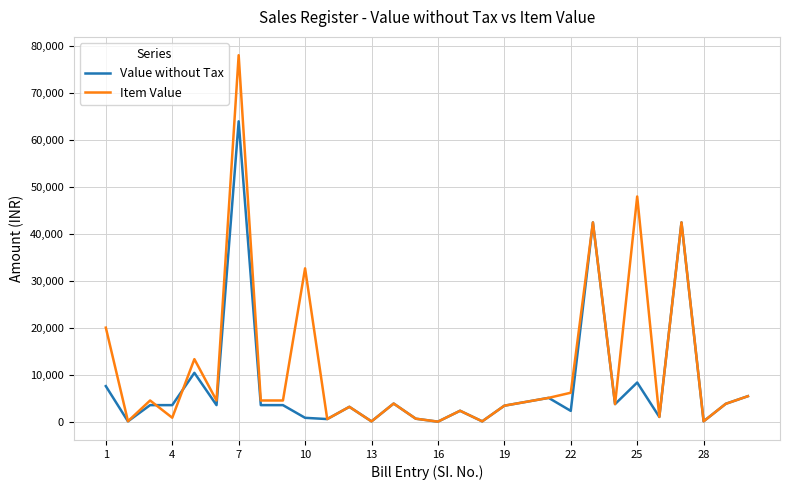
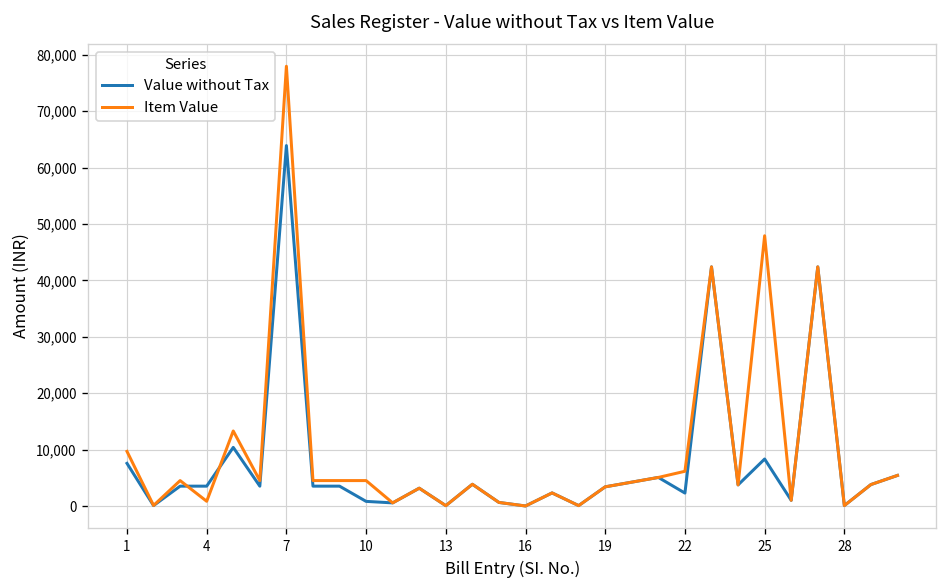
  {
    "Value without Tax": {
      "1": "8,000",
      "4": "4,000",
      "7": "64,000",
      "10": "1,000",
      "22": "2,000",
      "25": "8,000"
    },
    "Item Value": {
-     "1": "20,000",
+     "1": "10,000",
      "4": "1,000",
      "7": "78,000",
-     "10": "33,000",
+     "10": "5,000",
      "22": "6,000",
      "25": "48,000"
    }
  }
